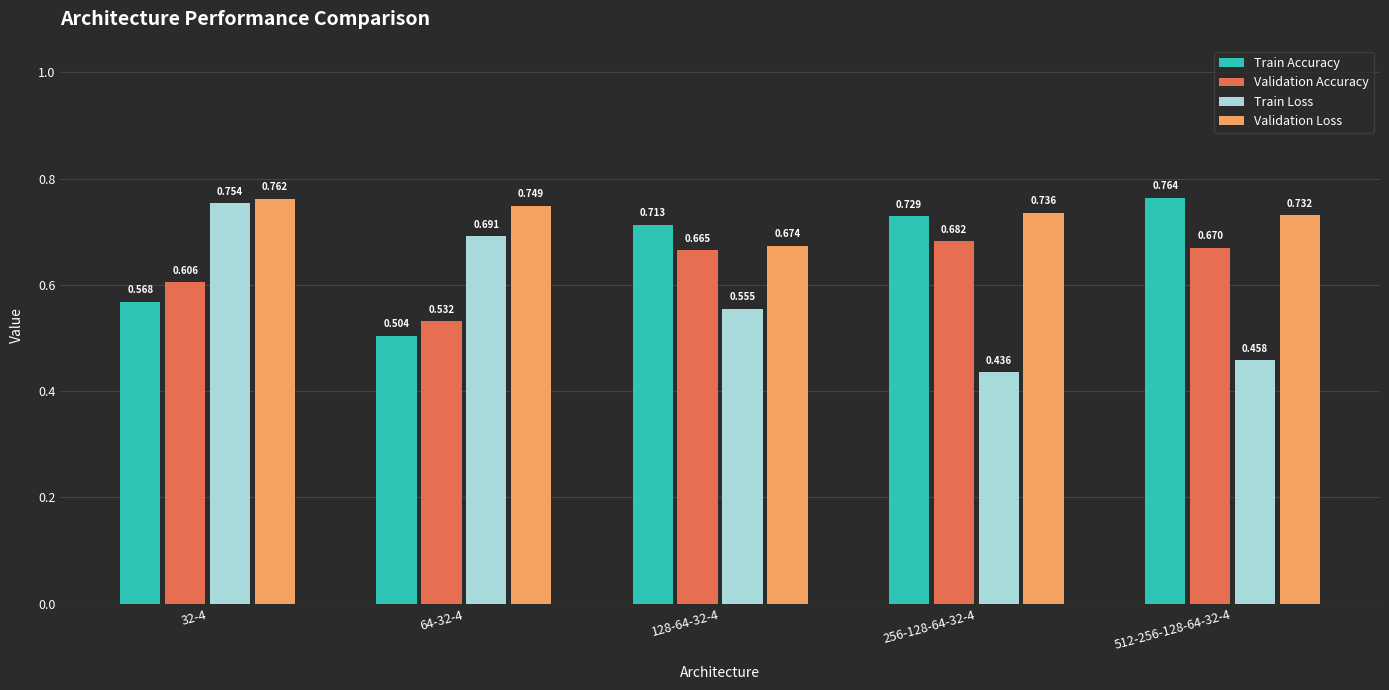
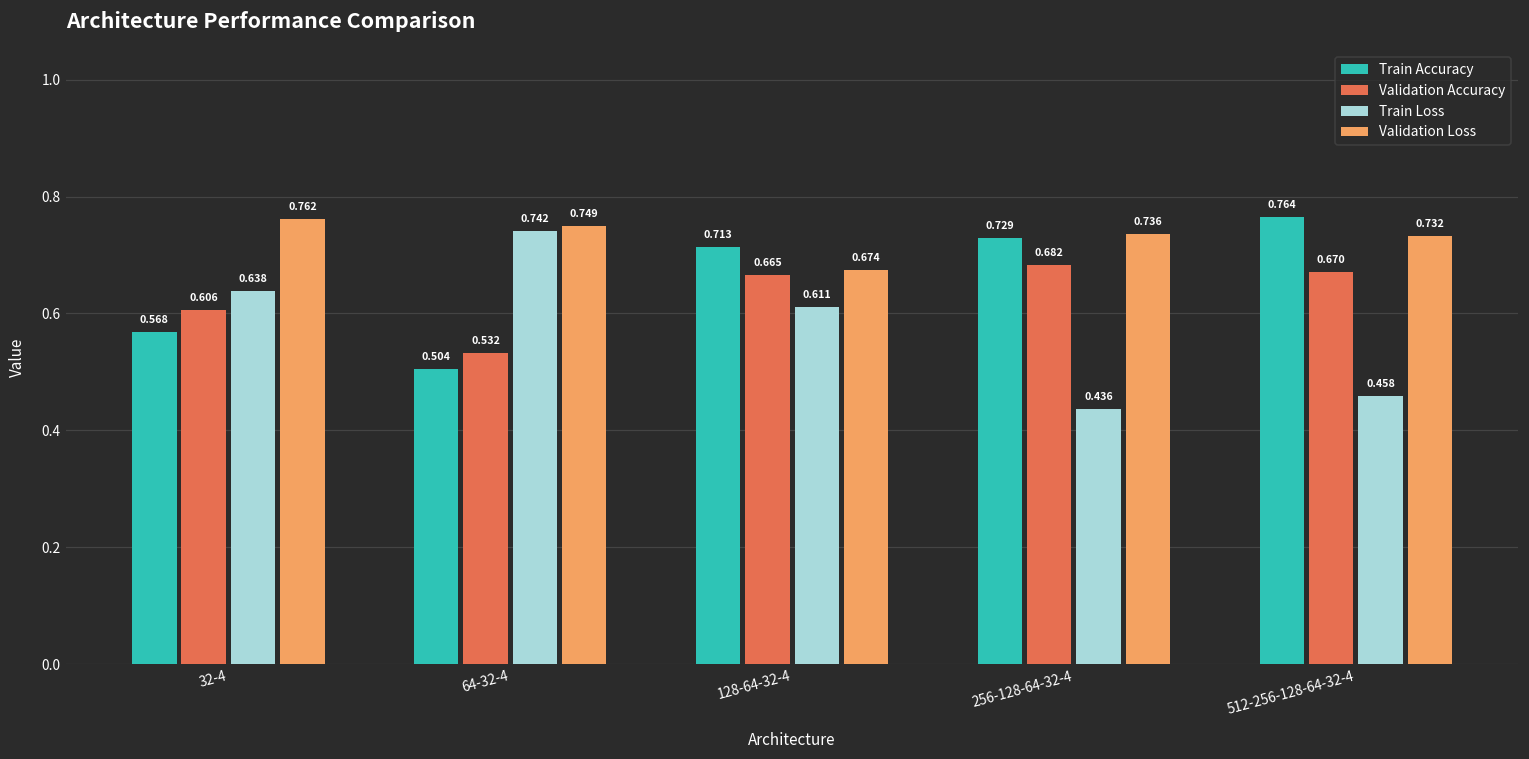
  {
    "Train Accuracy": {
      "32-4": 0.568,
      "64-32-4": 0.504,
      "128-64-32-4": 0.713,
      "256-128-64-32-4": 0.729,
      "512-256-128-64-32-4": 0.764
    },
    "Train Loss": {
-     "32-4": 0.754,
-     "64-32-4": 0.691,
-     "128-64-32-4": 0.555,
+     "32-4": 0.638,
+     "64-32-4": 0.742,
+     "128-64-32-4": 0.611,
      "256-128-64-32-4": 0.436,
      "512-256-128-64-32-4": 0.458
    }
  }
